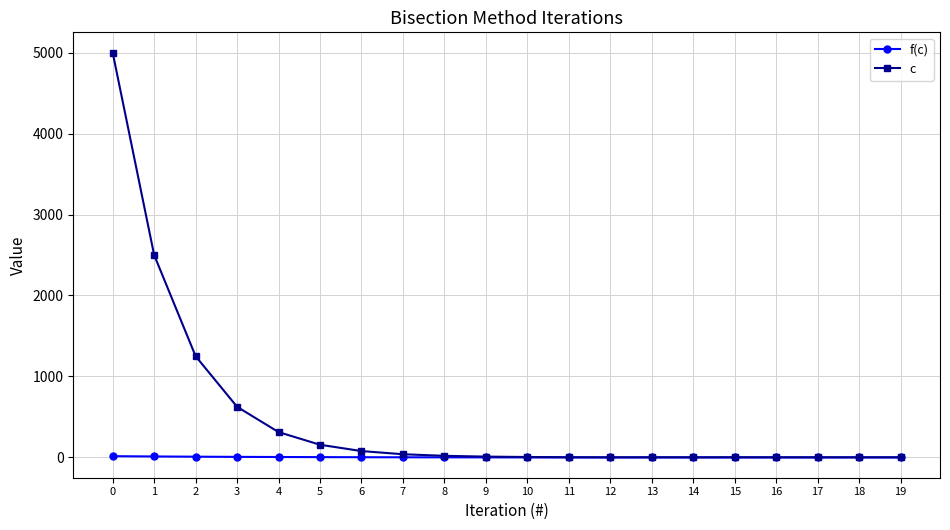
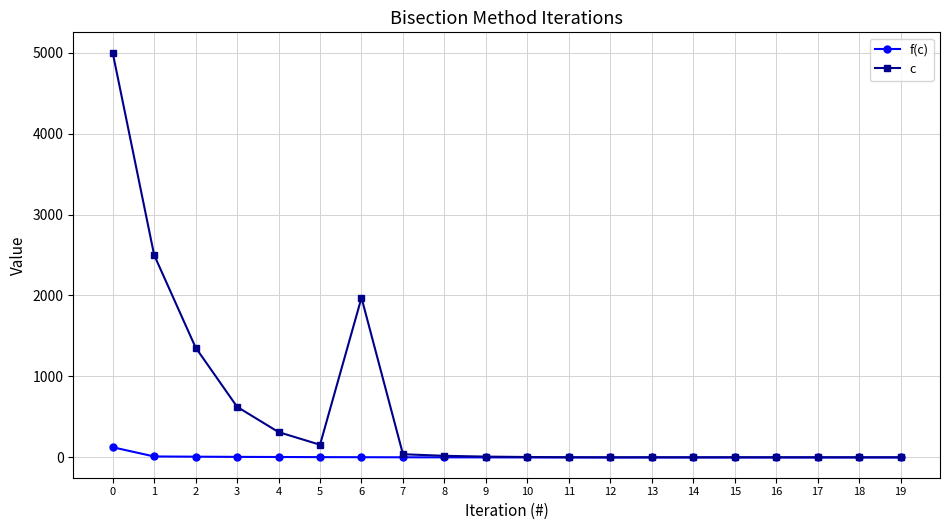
  {
    "f(c)": {
-     "0": 0,
+     "0": 100,
      "1": 0,
      "2": 0,
      "3": 0,
      "4": 0,
      "5": 0,
      "6": 0,
      "7": 0
    },
    "c": {
      "0": 5000,
      "1": 2500,
-     "2": 1300,
+     "2": 1400,
      "3": 600,
      "4": 300,
      "5": 200,
-     "6": 100,
+     "6": 2000,
      "7": 0
    }
  }
